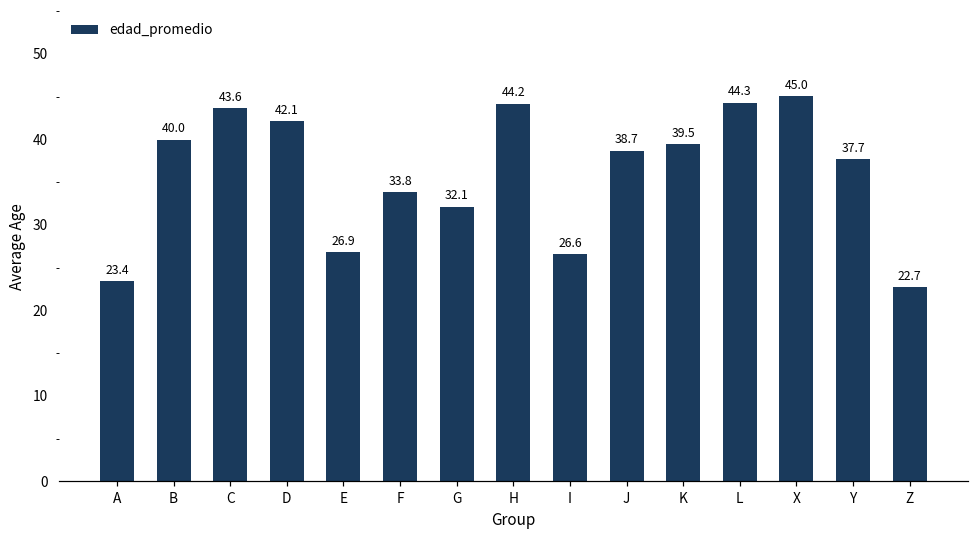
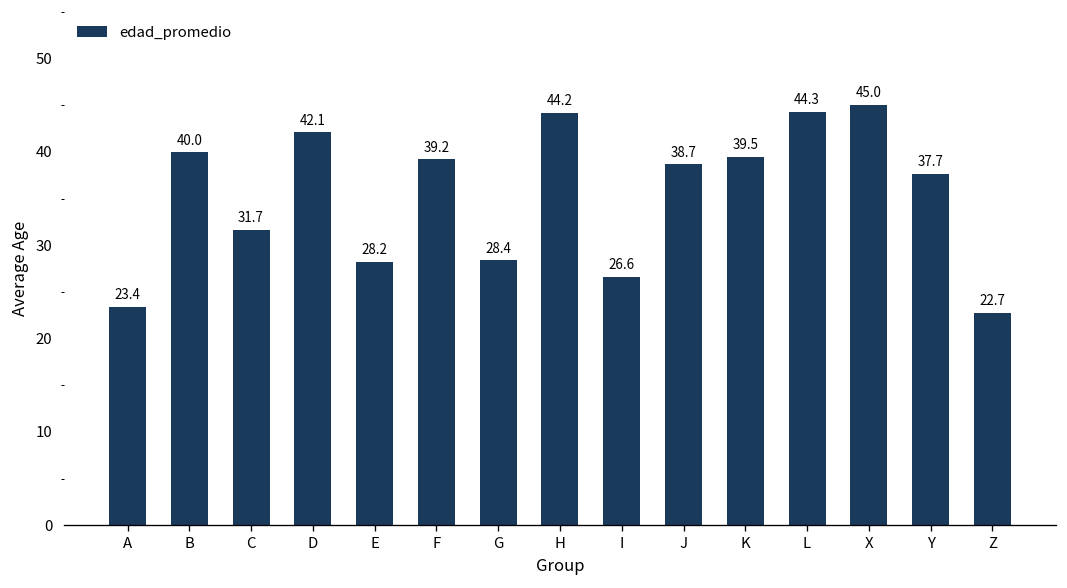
  {
    "A": 23.4,
    "B": 40.0,
-   "C": 43.6,
+   "C": 31.7,
    "D": 42.1,
-   "E": 26.9,
-   "F": 33.8,
-   "G": 32.1,
+   "E": 28.2,
+   "F": 39.2,
+   "G": 28.4,
    "H": 44.2,
    "I": 26.6,
    "J": 38.7,
    "K": 39.5,
    "L": 44.3,
    "X": 45.0,
    "Y": 37.7,
    "Z": 22.7
  }
